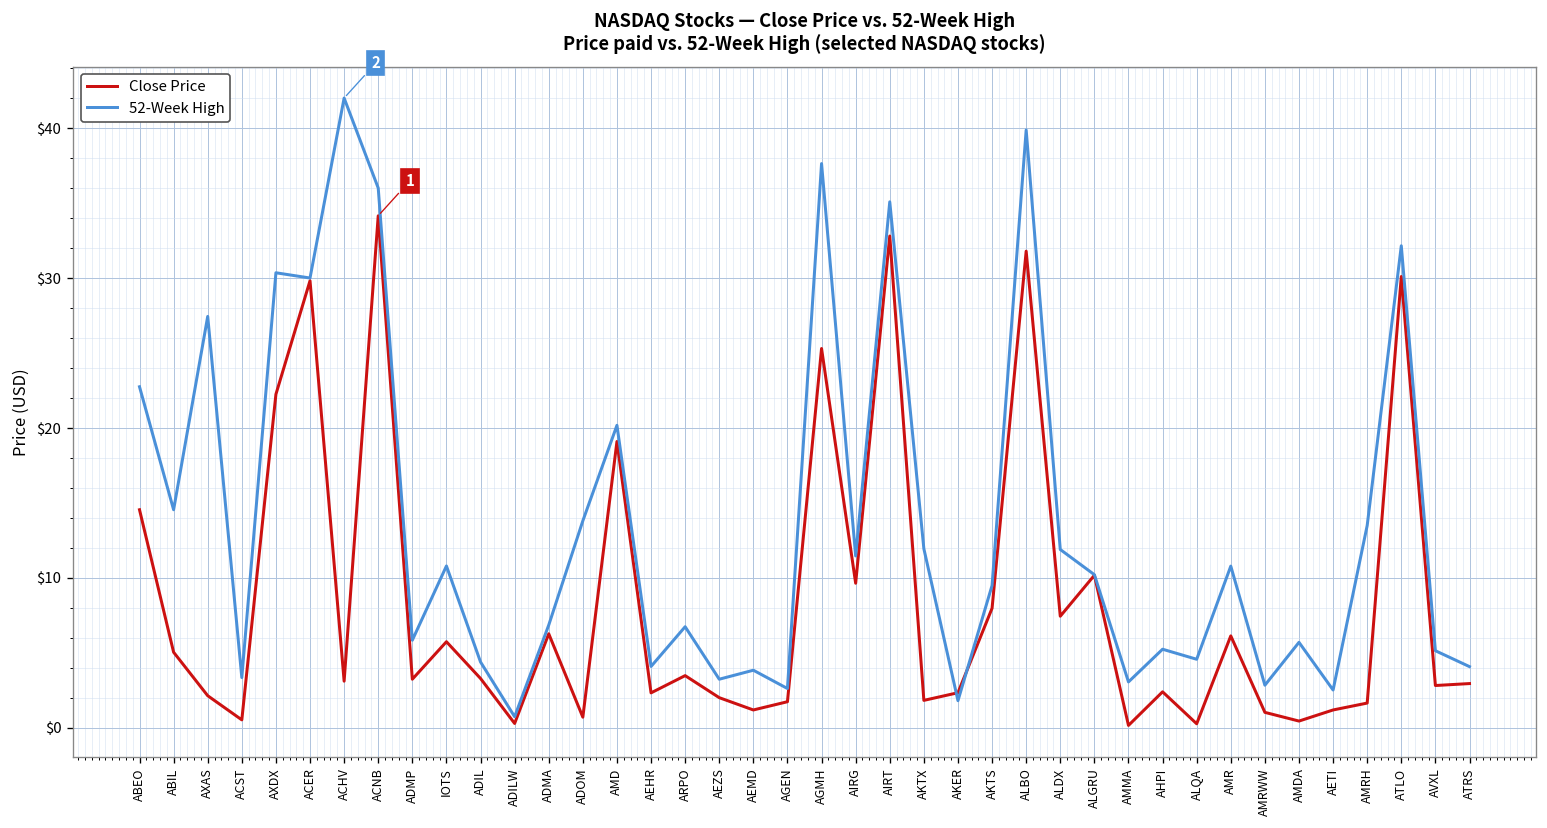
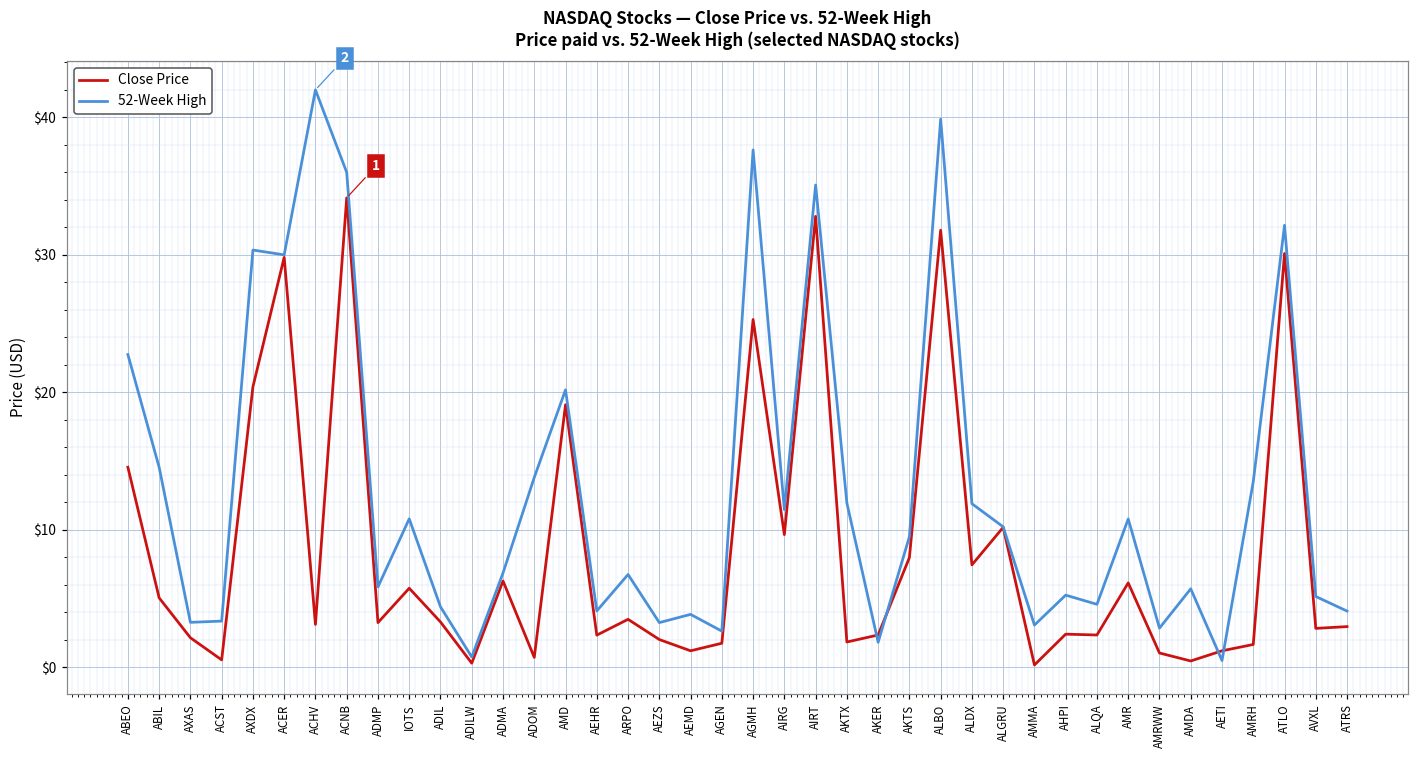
  {
    "Close Price": {
      "ABEO": "$14.6",
      "ABIL": "$5.1",
      "AXAS": "$2.2",
      "ACST": "$0.5",
-     "AXDX": "$22.3",
+     "AXDX": "$20.4",
      "ACHV": "$3.1",
      "ACNB": "$34.2",
      "ADMP": "$3.3",
      "IOTS": "$5.8",
      "ADIL": "$3.3",
      "ADILW": "$0.3",
      "ADMA": "$6.3",
      "ADOM": "$0.7",
      "AMD": "$19.1",
      "AEHR": "$2.3",
      "ARPO": "$3.5",
      "AEZS": "$2.0",
      "AEMD": "$1.2",
      "AGEN": "$1.8",
      "AGMH": "$25.3",
      "AIRG": "$9.7",
      "AIRT": "$32.8",
      "AKTX": "$1.8",
      "AKER": "$2.4",
      "AKTS": "$8.0",
      "ALBO": "$31.8",
      "ALDX": "$7.5",
      "AMMA": "$0.2",
      "AHPI": "$2.4",
-     "ALQA": "$0.3",
+     "ALQA": "$2.4",
      "AMR": "$6.1",
      "AMRWW": "$1.0",
      "AMDA": "$0.5",
      "AETI": "$1.2",
      "AMRH": "$1.7",
      "ATLO": "$30.1",
      "AVXL": "$2.8",
      "ATRS": "$3.0"
    },
    "52-Week High": {
      "ABEO": "$22.8",
      "ABIL": "$14.6",
-     "AXAS": "$27.4",
+     "AXAS": "$3.3",
      "ACST": "$3.4",
      "AXDX": "$30.4",
      "ACHV": "$42.0",
      "ACNB": "$36.0",
      "ADMP": "$5.9",
      "IOTS": "$10.8",
      "ADIL": "$4.4",
      "ADILW": "$0.8",
      "ADMA": "$6.9",
      "ADOM": "$13.8",
      "AMD": "$20.2",
      "AEHR": "$4.1",
      "ARPO": "$6.8",
      "AEZS": "$3.3",
      "AEMD": "$3.9",
      "AGEN": "$2.6",
      "AGMH": "$37.6",
      "AIRG": "$11.5",
      "AIRT": "$35.1",
      "AKTX": "$12.0",
      "AKER": "$1.8",
      "AKTS": "$9.5",
      "ALBO": "$39.9",
      "ALDX": "$11.9",
      "AMMA": "$3.1",
      "AHPI": "$5.3",
      "ALQA": "$4.6",
      "AMR": "$10.8",
      "AMRWW": "$2.9",
      "AMDA": "$5.7",
-     "AETI": "$2.5",
+     "AETI": "$0.5",
      "AMRH": "$13.5",
      "ATLO": "$32.2",
      "AVXL": "$5.2",
      "ATRS": "$4.1"
    }
  }
